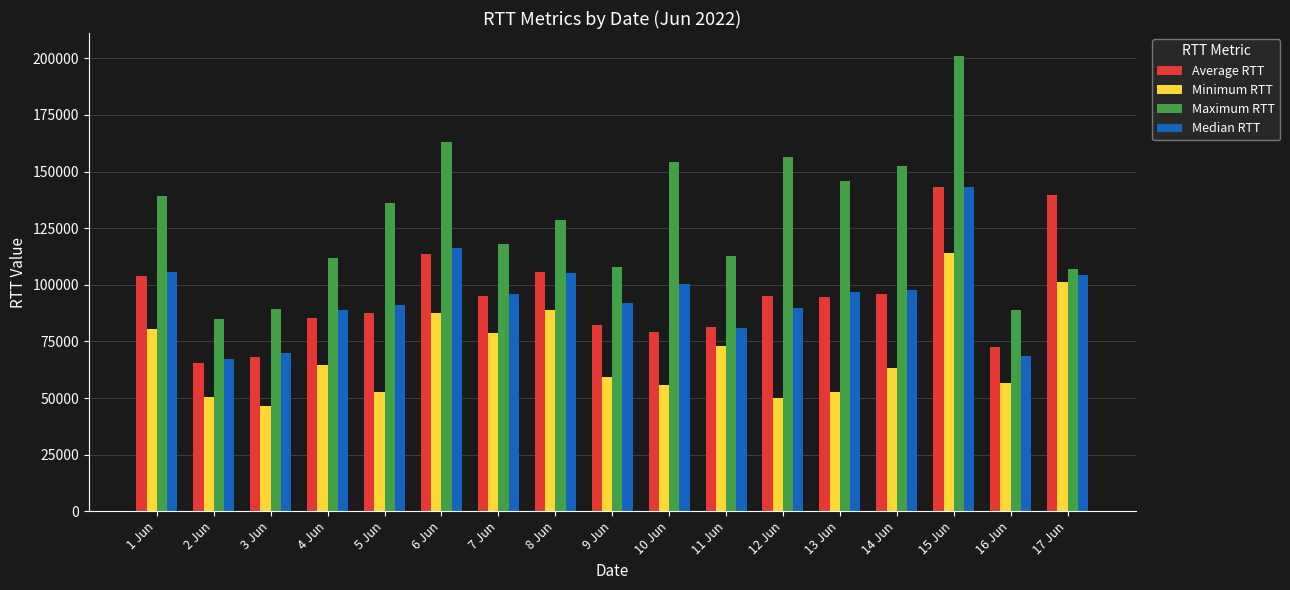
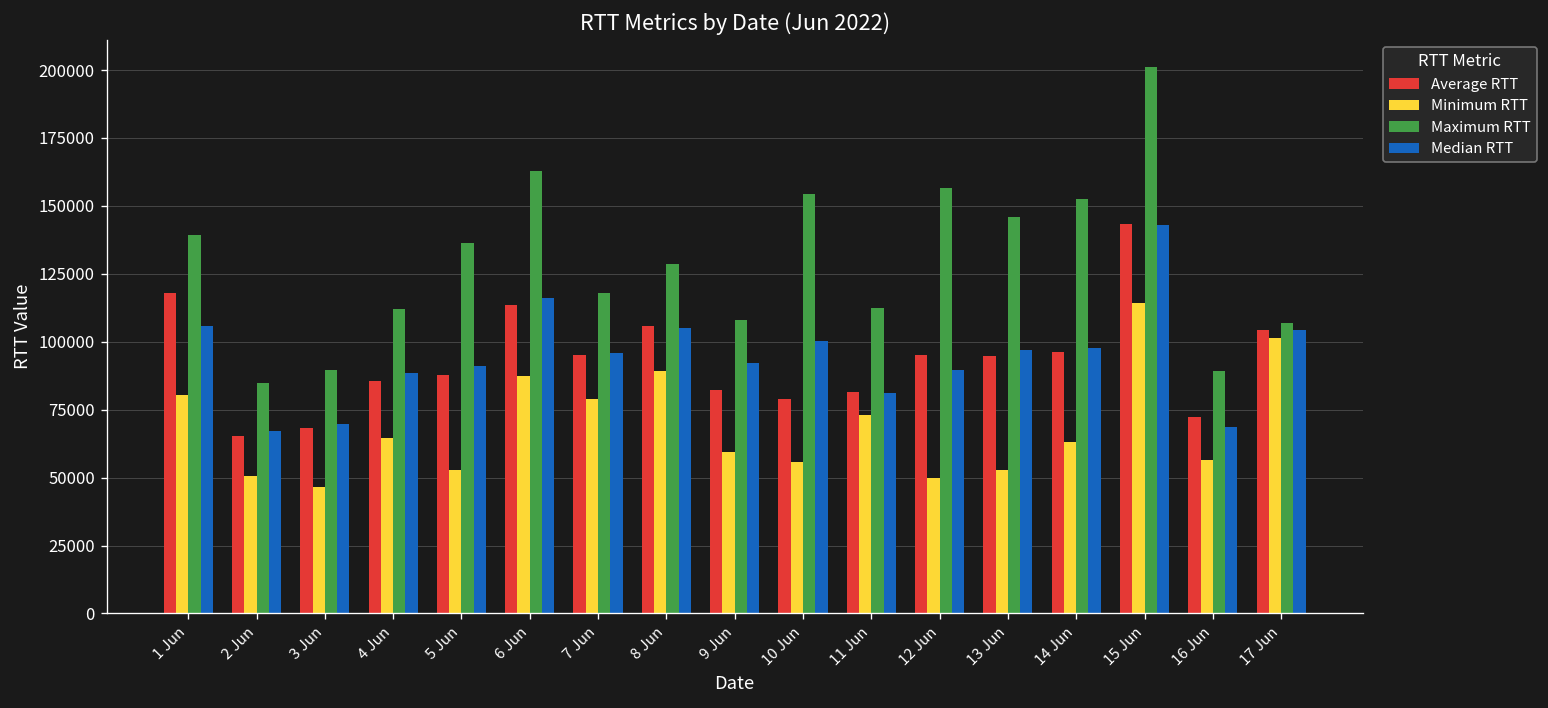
  {
    "Average RTT": {
-     "1 Jun": 104000,
+     "1 Jun": 118000,
      "2 Jun": 65000,
      "3 Jun": 68000,
      "4 Jun": 85000,
      "5 Jun": 88000,
      "6 Jun": 114000,
      "7 Jun": 95000,
      "8 Jun": 106000,
      "9 Jun": 82000,
      "10 Jun": 79000,
      "11 Jun": 81000,
      "12 Jun": 95000,
      "13 Jun": 95000,
      "14 Jun": 96000,
      "15 Jun": 143000,
      "16 Jun": 72000,
-     "17 Jun": 140000
+     "17 Jun": 104000
    },
    "Minimum RTT": {
      "1 Jun": 80000,
      "2 Jun": 51000,
      "3 Jun": 47000,
      "4 Jun": 65000,
      "5 Jun": 53000,
      "6 Jun": 87000,
      "7 Jun": 79000,
      "8 Jun": 89000,
      "9 Jun": 59000,
      "10 Jun": 56000,
      "11 Jun": 73000,
      "12 Jun": 50000,
      "13 Jun": 53000,
      "14 Jun": 63000,
      "15 Jun": 114000,
      "16 Jun": 56000,
      "17 Jun": 101000
    },
    "Maximum RTT": {
      "1 Jun": 139000,
      "2 Jun": 85000,
      "3 Jun": 90000,
      "4 Jun": 112000,
      "5 Jun": 136000,
      "6 Jun": 163000,
      "7 Jun": 118000,
      "8 Jun": 129000,
      "9 Jun": 108000,
      "10 Jun": 154000,
      "11 Jun": 113000,
      "12 Jun": 157000,
      "13 Jun": 146000,
      "14 Jun": 152000,
      "15 Jun": 201000,
      "16 Jun": 89000,
      "17 Jun": 107000
    },
    "Median RTT": {
      "1 Jun": 106000,
      "2 Jun": 67000,
      "3 Jun": 70000,
      "4 Jun": 89000,
      "5 Jun": 91000,
      "6 Jun": 116000,
      "7 Jun": 96000,
      "8 Jun": 105000,
      "9 Jun": 92000,
      "10 Jun": 100000,
      "11 Jun": 81000,
      "12 Jun": 90000,
      "13 Jun": 97000,
      "14 Jun": 98000,
      "15 Jun": 143000,
      "16 Jun": 69000,
      "17 Jun": 104000
    }
  }
